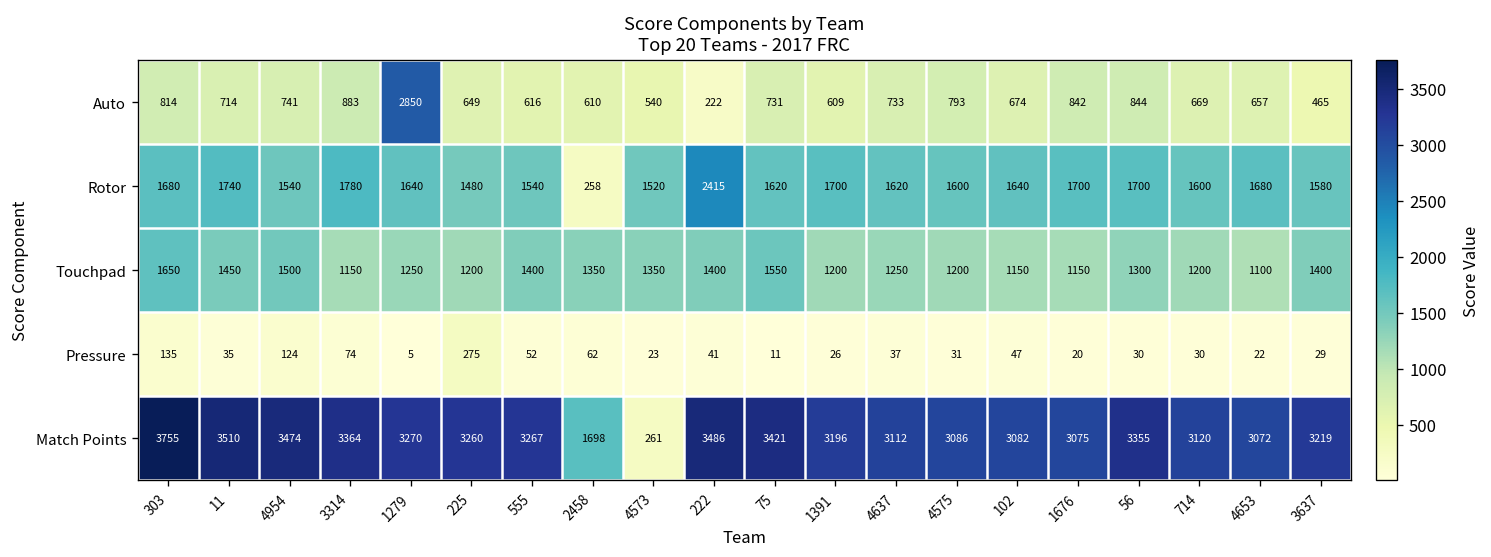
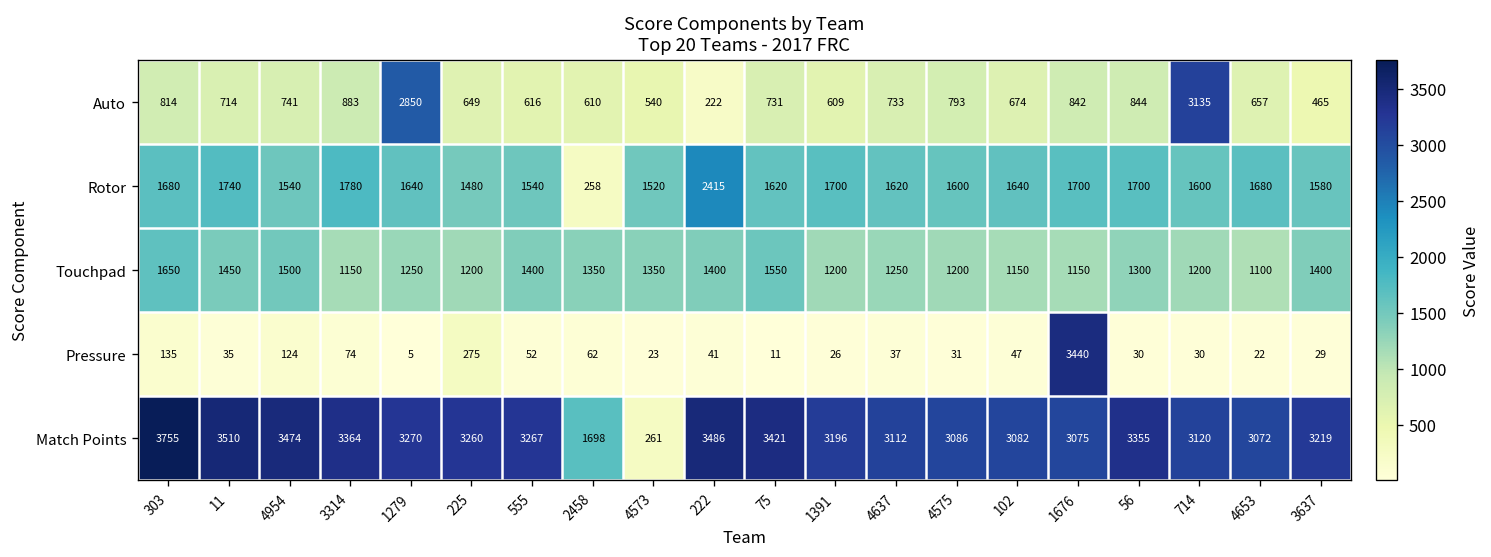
  {
    "Auto": {
      "303": 814,
      "11": 714,
      "4954": 741,
      "3314": 883,
      "1279": 2850,
      "225": 649,
      "555": 616,
      "2458": 610,
      "4573": 540,
      "222": 222,
      "75": 731,
      "1391": 609,
      "4637": 733,
      "4575": 793,
      "102": 674,
      "1676": 842,
      "56": 844,
-     "714": 669,
+     "714": 3135,
      "4653": 657,
      "3637": 465
    },
    "Rotor": {
      "303": 1680,
      "11": 1740,
      "4954": 1540,
      "3314": 1780,
      "1279": 1640,
      "225": 1480,
      "555": 1540,
      "2458": 258,
      "4573": 1520,
      "222": 2415,
      "75": 1620,
      "1391": 1700,
      "4637": 1620,
      "4575": 1600,
      "102": 1640,
      "1676": 1700,
      "56": 1700,
      "714": 1600,
      "4653": 1680,
      "3637": 1580
    },
    "Touchpad": {
      "303": 1650,
      "11": 1450,
      "4954": 1500,
      "3314": 1150,
      "1279": 1250,
      "225": 1200,
      "555": 1400,
      "2458": 1350,
      "4573": 1350,
      "222": 1400,
      "75": 1550,
      "1391": 1200,
      "4637": 1250,
      "4575": 1200,
      "102": 1150,
      "1676": 1150,
      "56": 1300,
      "714": 1200,
      "4653": 1100,
      "3637": 1400
    },
    "Pressure": {
      "303": 135,
      "11": 35,
      "4954": 124,
      "3314": 74,
      "1279": 5,
      "225": 275,
      "555": 52,
      "2458": 62,
      "4573": 23,
      "222": 41,
      "75": 11,
      "1391": 26,
      "4637": 37,
      "4575": 31,
      "102": 47,
-     "1676": 20,
+     "1676": 3440,
      "56": 30,
      "714": 30,
      "4653": 22,
      "3637": 29
    },
    "Match Points": {
      "303": 3755,
      "11": 3510,
      "4954": 3474,
      "3314": 3364,
      "1279": 3270,
      "225": 3260,
      "555": 3267,
      "2458": 1698,
      "4573": 261,
      "222": 3486,
      "75": 3421,
      "1391": 3196,
      "4637": 3112,
      "4575": 3086,
      "102": 3082,
      "1676": 3075,
      "56": 3355,
      "714": 3120,
      "4653": 3072,
      "3637": 3219
    }
  }
